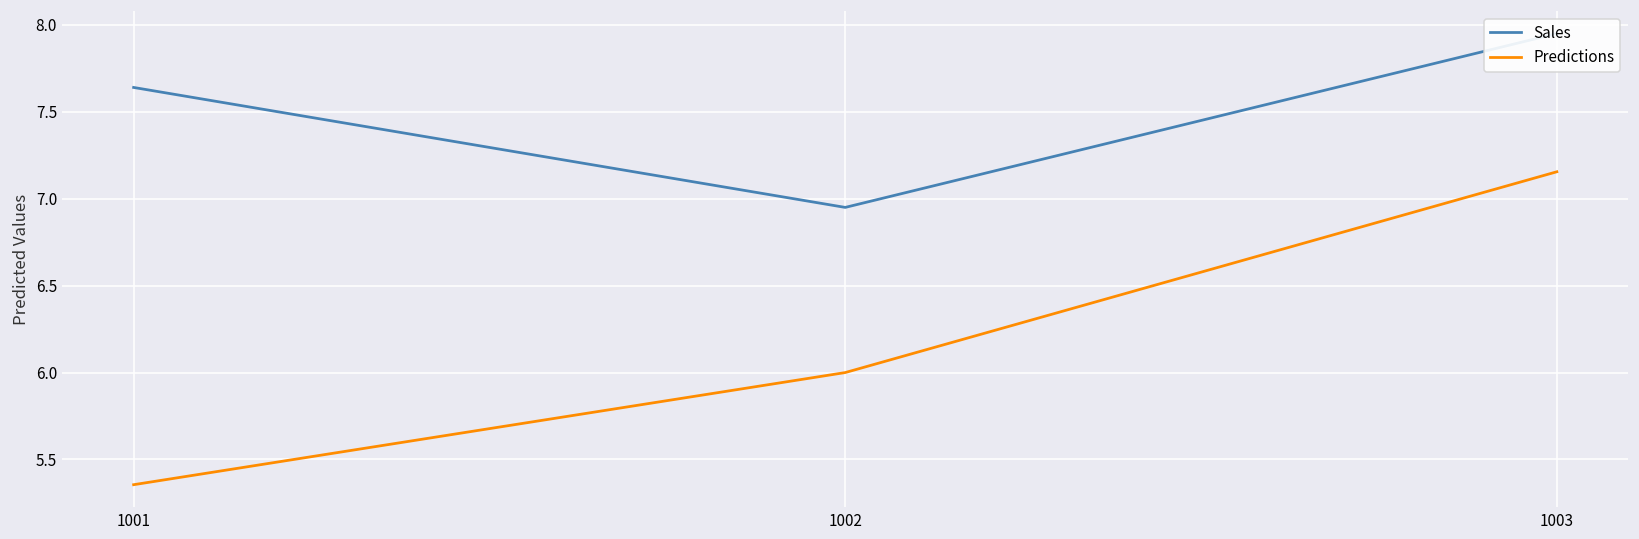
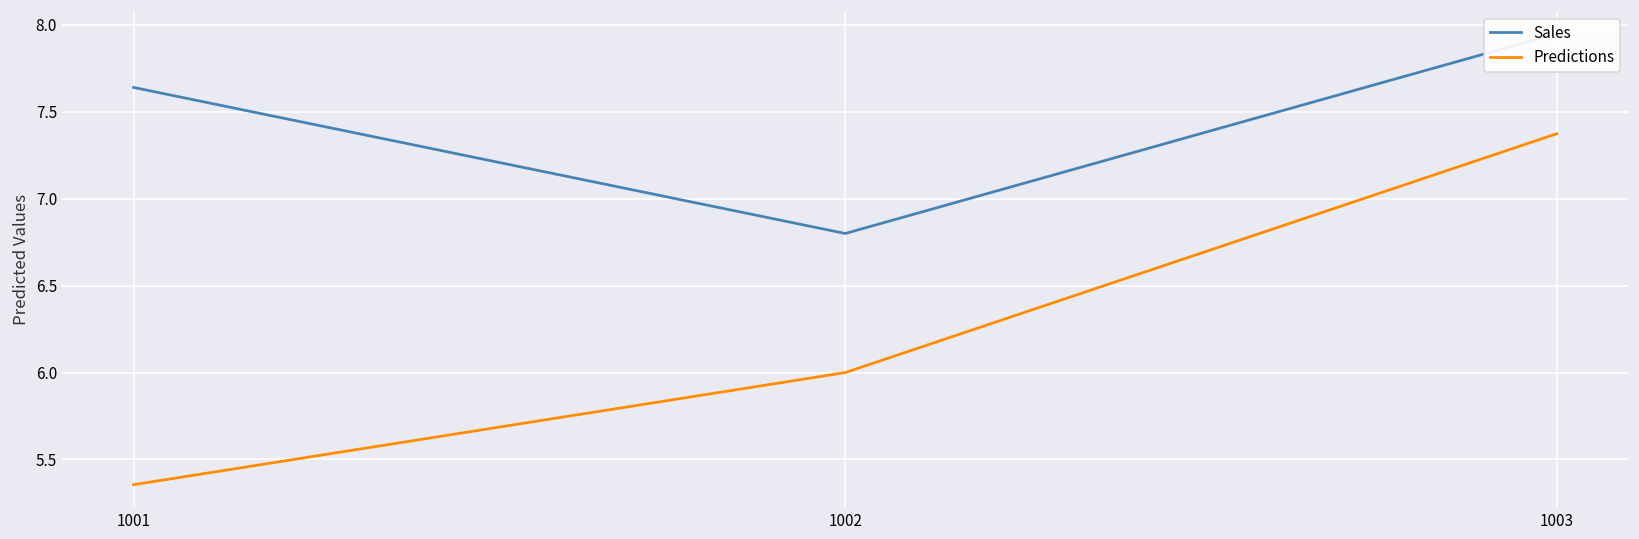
  {
    "Sales": {
      "1001": 7.64,
-     "1002": 6.95
+     "1002": 6.80
    },
    "Predictions": {
      "1001": 5.36,
      "1002": 6.00,
-     "1003": 7.16
+     "1003": 7.37
    }
  }
